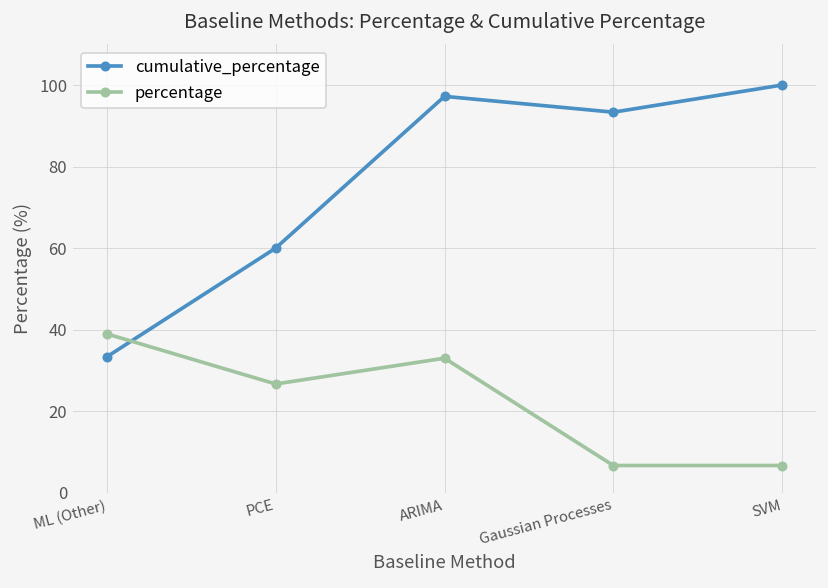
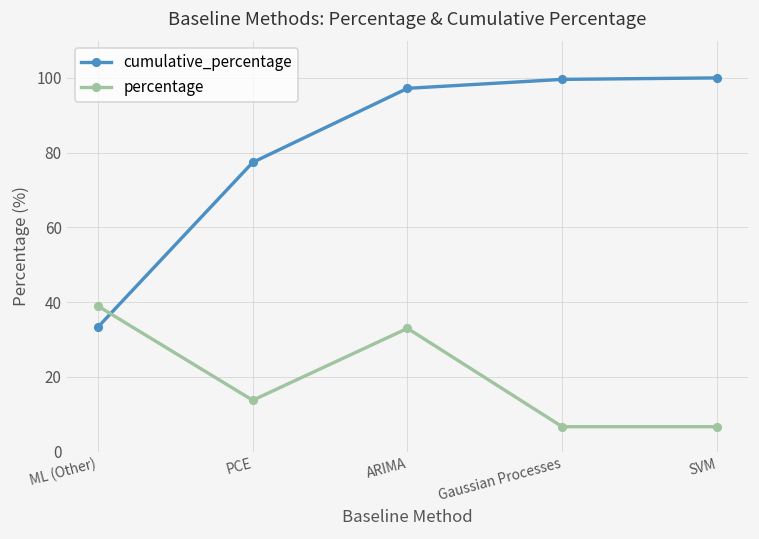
  {
    "cumulative_percentage": {
      "ML (Other)": 33,
-     "PCE": 60,
+     "PCE": 77,
      "ARIMA": 97,
-     "Gaussian Processes": 93,
+     "Gaussian Processes": 100,
      "SVM": 100
    },
    "percentage": {
      "ML (Other)": 39,
-     "PCE": 27,
+     "PCE": 14,
      "ARIMA": 33,
      "Gaussian Processes": 7,
      "SVM": 7
    }
  }
